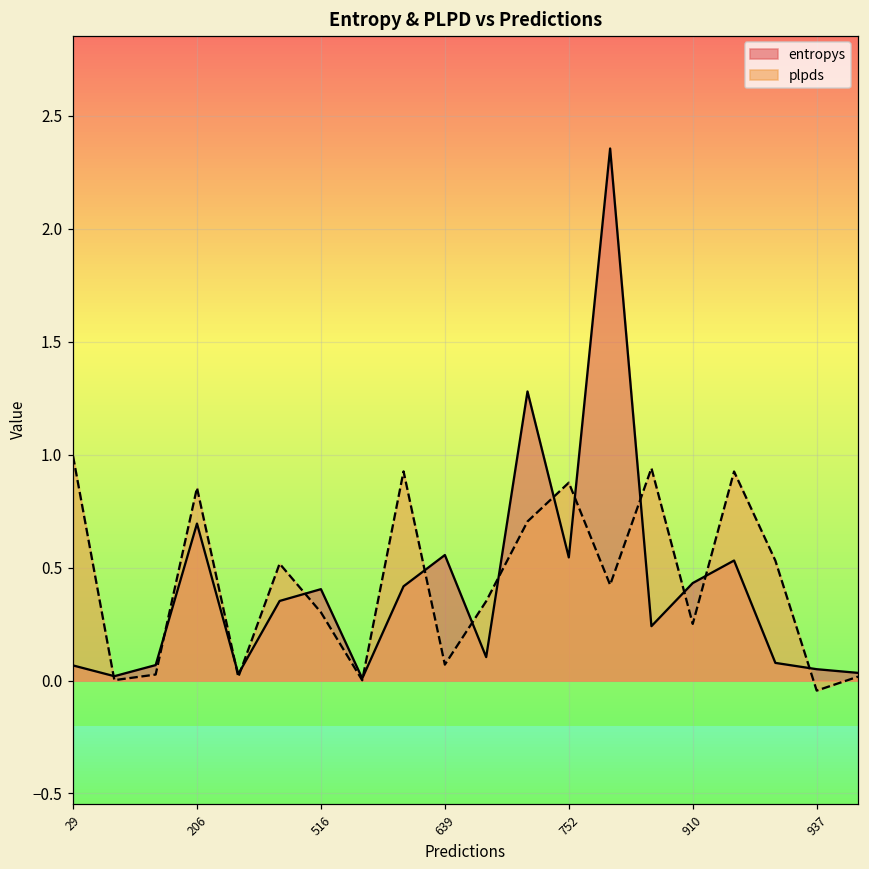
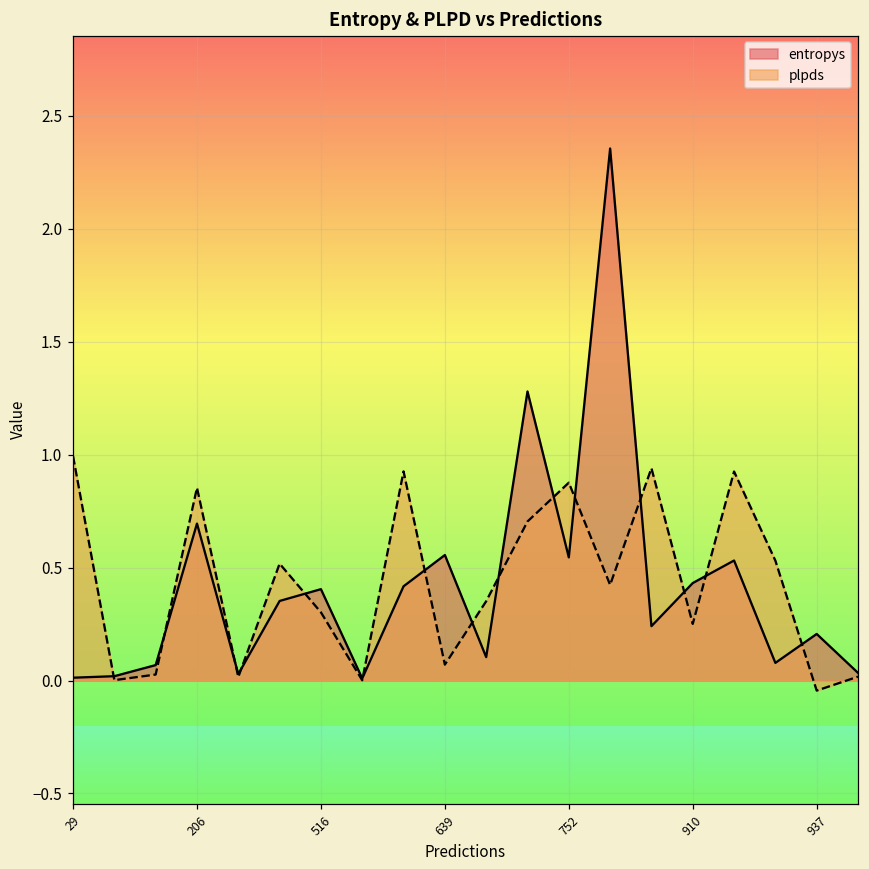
  {
    "entropys": {
-     "29": 0.07,
+     "29": 0.01,
      "206": 0.69,
      "516": 0.40,
      "639": 0.56,
      "752": 0.55,
      "910": 0.43,
-     "937": 0.05
+     "937": 0.21
    }
  }
